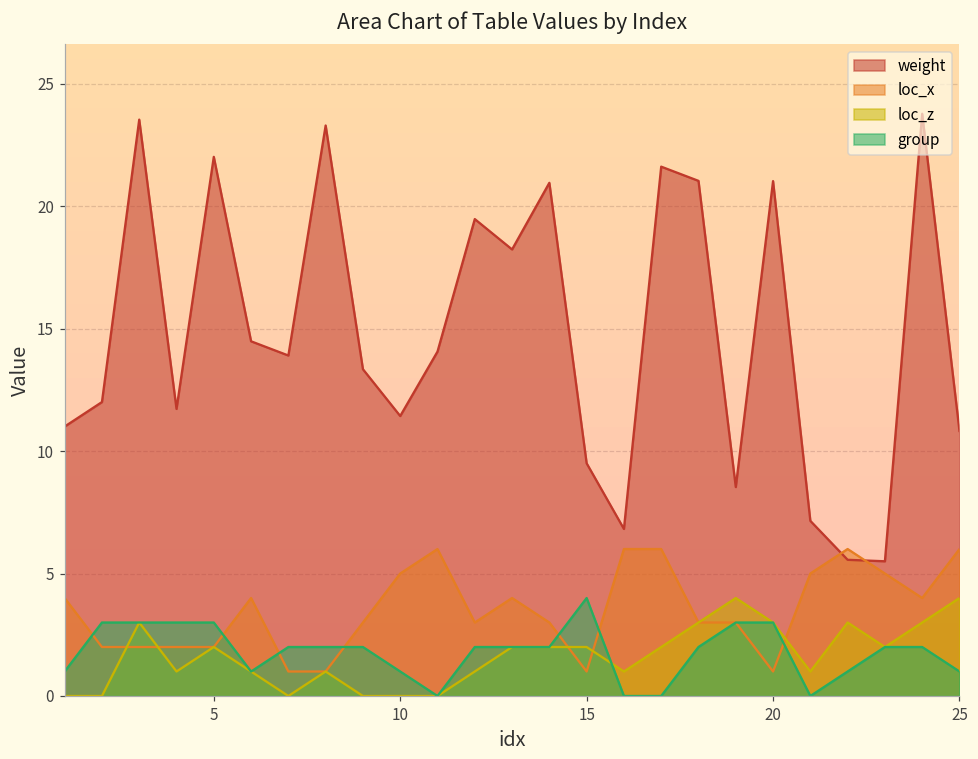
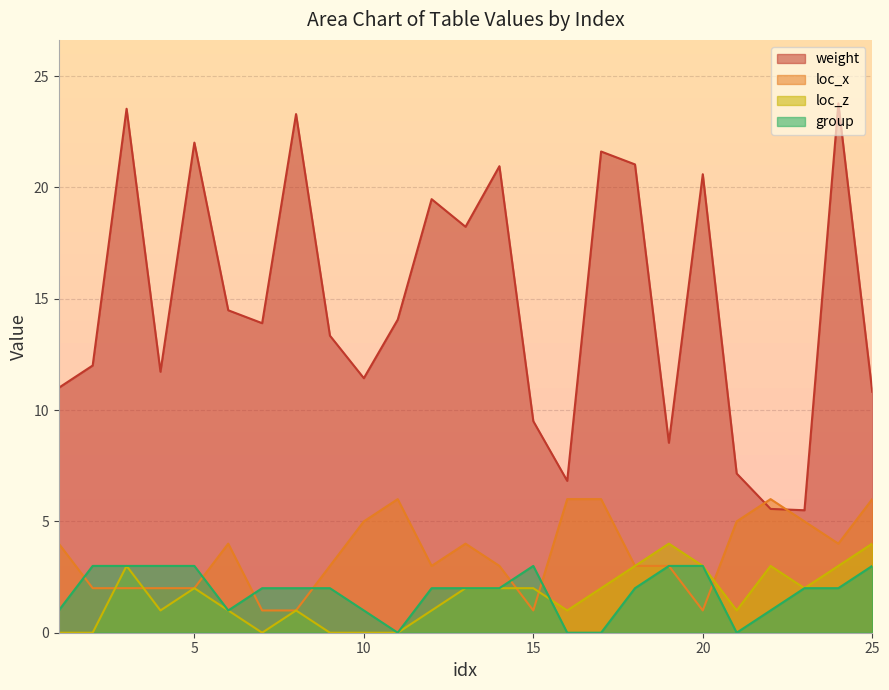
  {
    "weight": {
      "5": 22.0,
      "10": 11.4,
      "15": 9.5,
-     "20": 21.0,
+     "20": 20.6,
      "25": 10.8
    },
    "group": {
      "5": 3,
      "10": 1,
-     "15": 4,
-     "25": 1
+     "15": 3,
+     "25": 3
    }
  }
